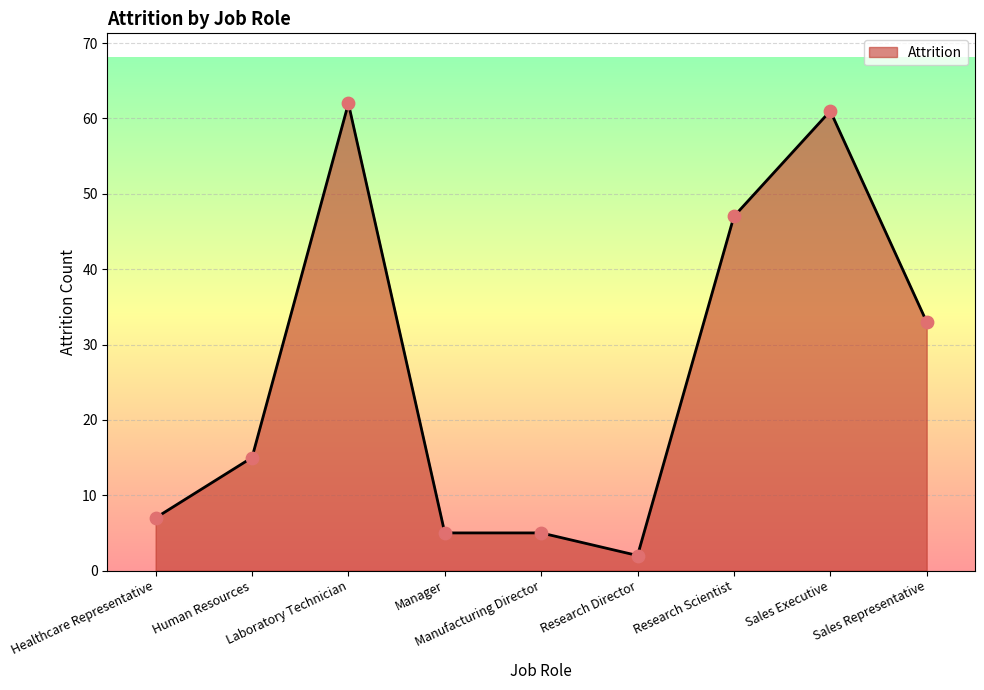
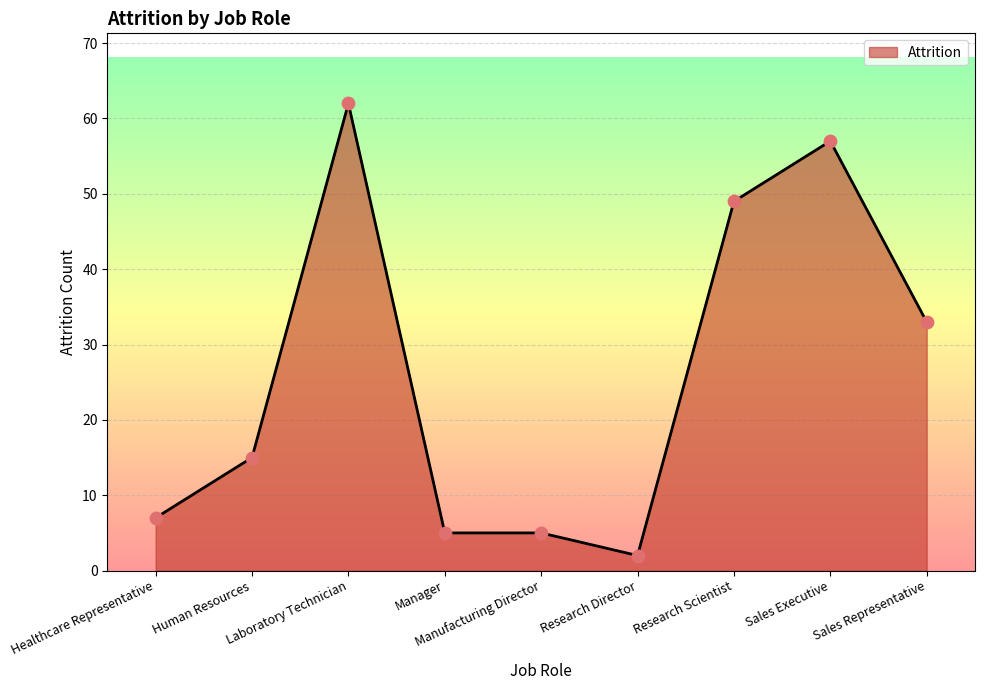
  {
    "Healthcare Representative": 7,
    "Human Resources": 15,
    "Laboratory Technician": 62,
    "Manager": 5,
    "Manufacturing Director": 5,
    "Research Director": 2,
-   "Research Scientist": 47,
-   "Sales Executive": 61,
+   "Research Scientist": 49,
+   "Sales Executive": 57,
    "Sales Representative": 33
  }
